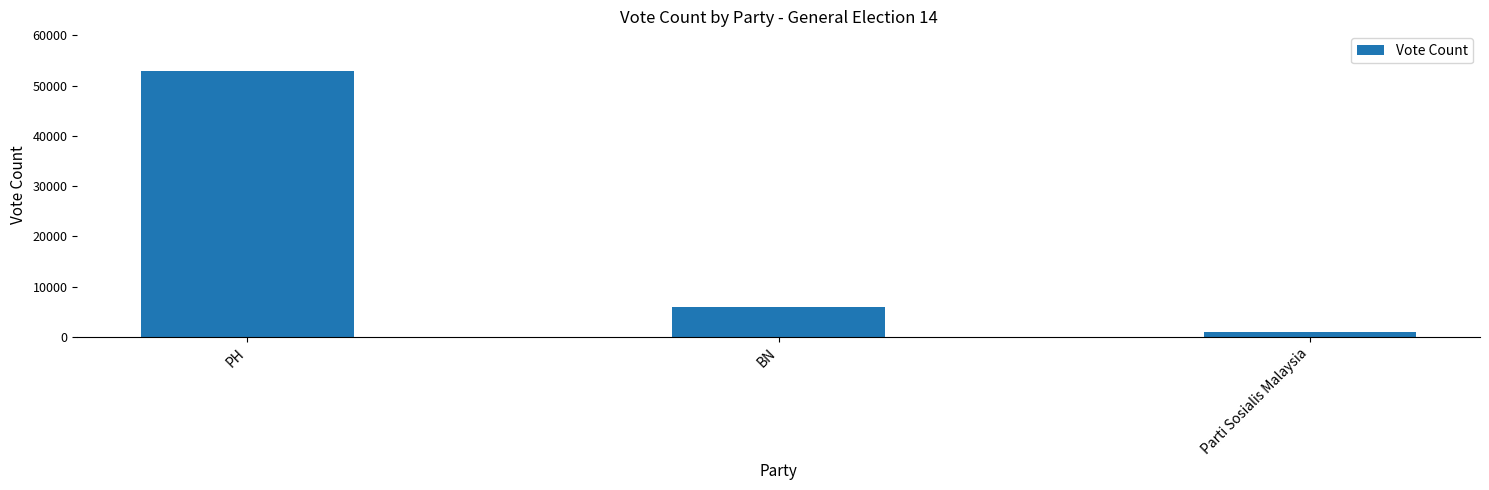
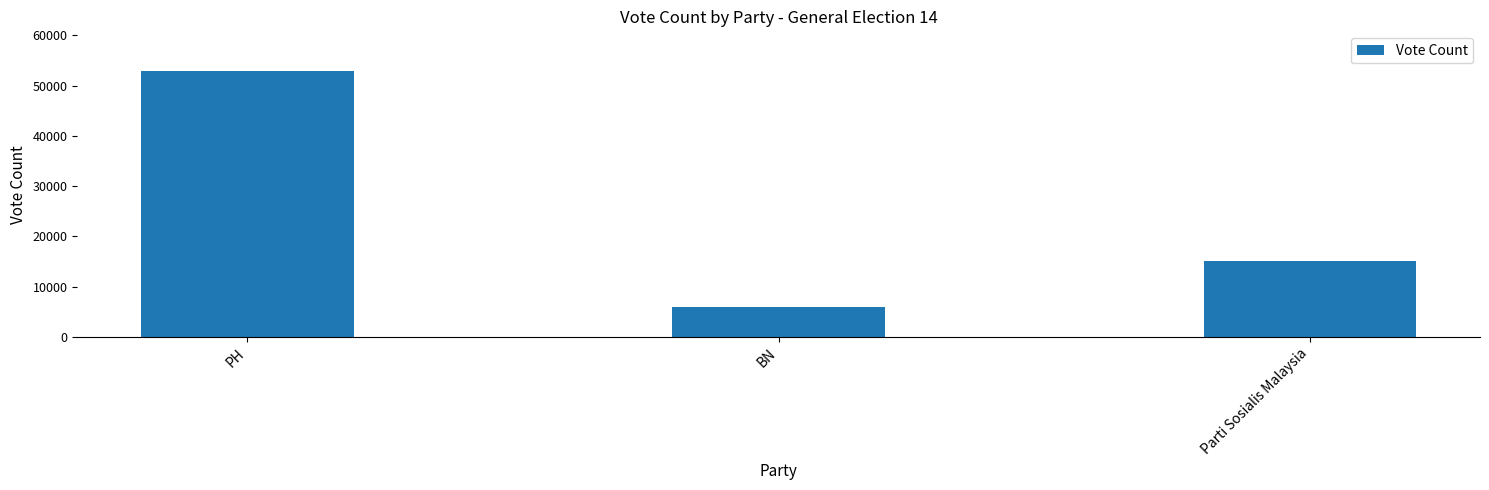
  {
    "PH": 53000,
    "BN": 6000,
-   "Parti Sosialis Malaysia": 1000
+   "Parti Sosialis Malaysia": 15000
  }
